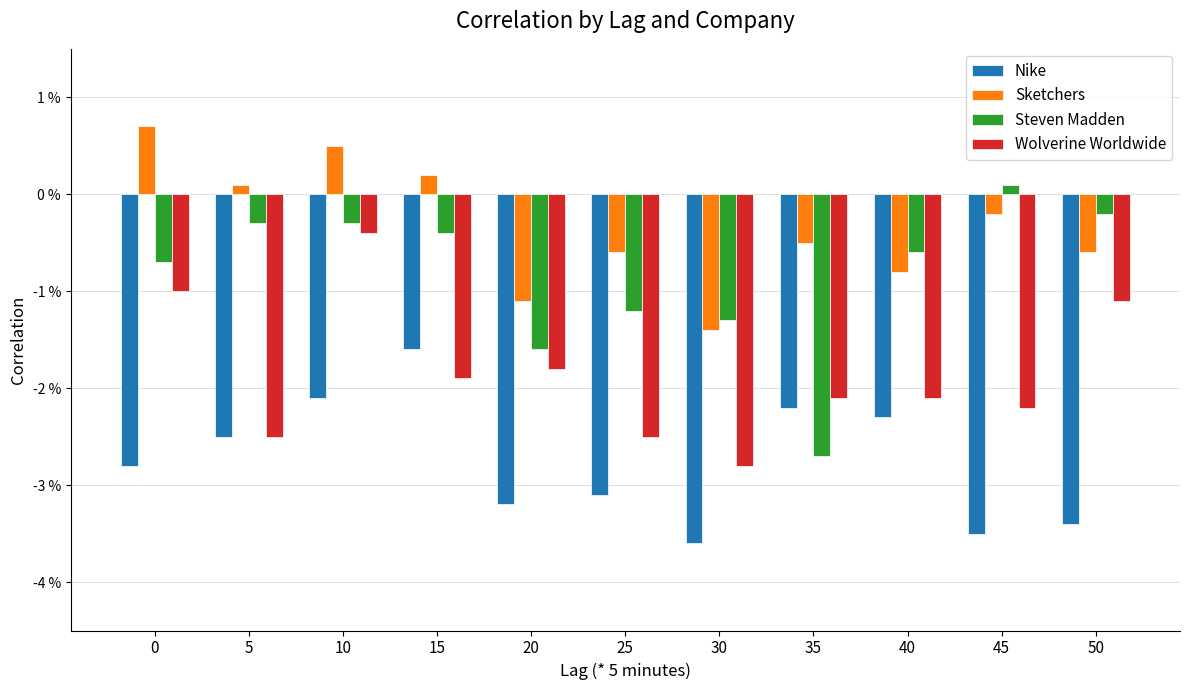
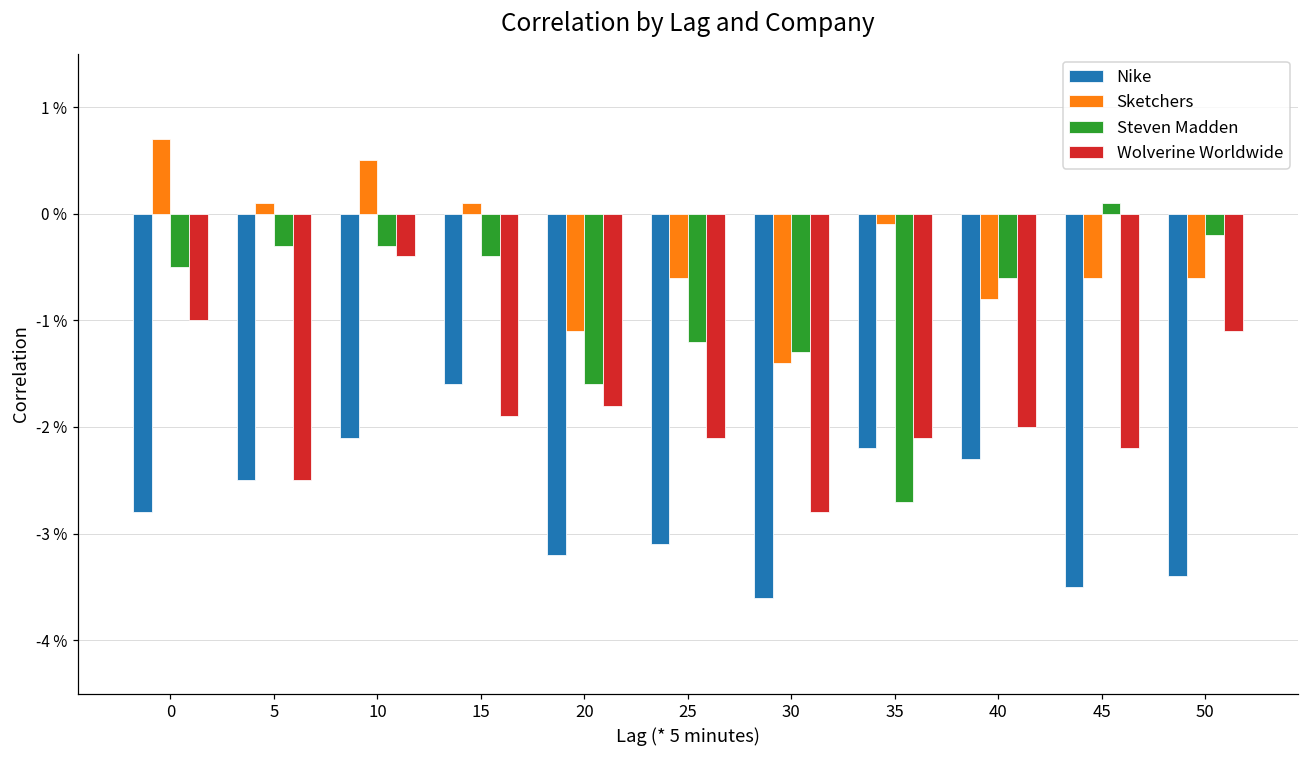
  {
    "Nike": {
      "0": "-2.8 %",
      "5": "-2.5 %",
      "10": "-2.1 %",
      "15": "-1.6 %",
      "20": "-3.2 %",
      "25": "-3.1 %",
      "30": "-3.6 %",
      "35": "-2.2 %",
      "40": "-2.3 %",
      "45": "-3.5 %",
      "50": "-3.4 %"
    },
    "Sketchers": {
      "0": "0.7 %",
      "5": "0.1 %",
      "10": "0.5 %",
-     "15": "0.2 %",
+     "15": "0.1 %",
      "20": "-1.1 %",
      "25": "-0.6 %",
      "30": "-1.4 %",
-     "35": "-0.5 %",
+     "35": "-0.1 %",
      "40": "-0.8 %",
-     "45": "-0.2 %",
+     "45": "-0.6 %",
      "50": "-0.6 %"
    },
    "Steven Madden": {
-     "0": "-0.7 %",
+     "0": "-0.5 %",
      "5": "-0.3 %",
      "10": "-0.3 %",
      "15": "-0.4 %",
      "20": "-1.6 %",
      "25": "-1.2 %",
      "30": "-1.3 %",
      "35": "-2.7 %",
      "40": "-0.6 %",
      "45": "0.1 %",
      "50": "-0.2 %"
    },
    "Wolverine Worldwide": {
      "0": "-1.0 %",
      "5": "-2.5 %",
      "10": "-0.4 %",
      "15": "-1.9 %",
      "20": "-1.8 %",
-     "25": "-2.5 %",
+     "25": "-2.1 %",
      "30": "-2.8 %",
      "35": "-2.1 %",
-     "40": "-2.1 %",
+     "40": "-2.0 %",
      "45": "-2.2 %",
      "50": "-1.1 %"
    }
  }
